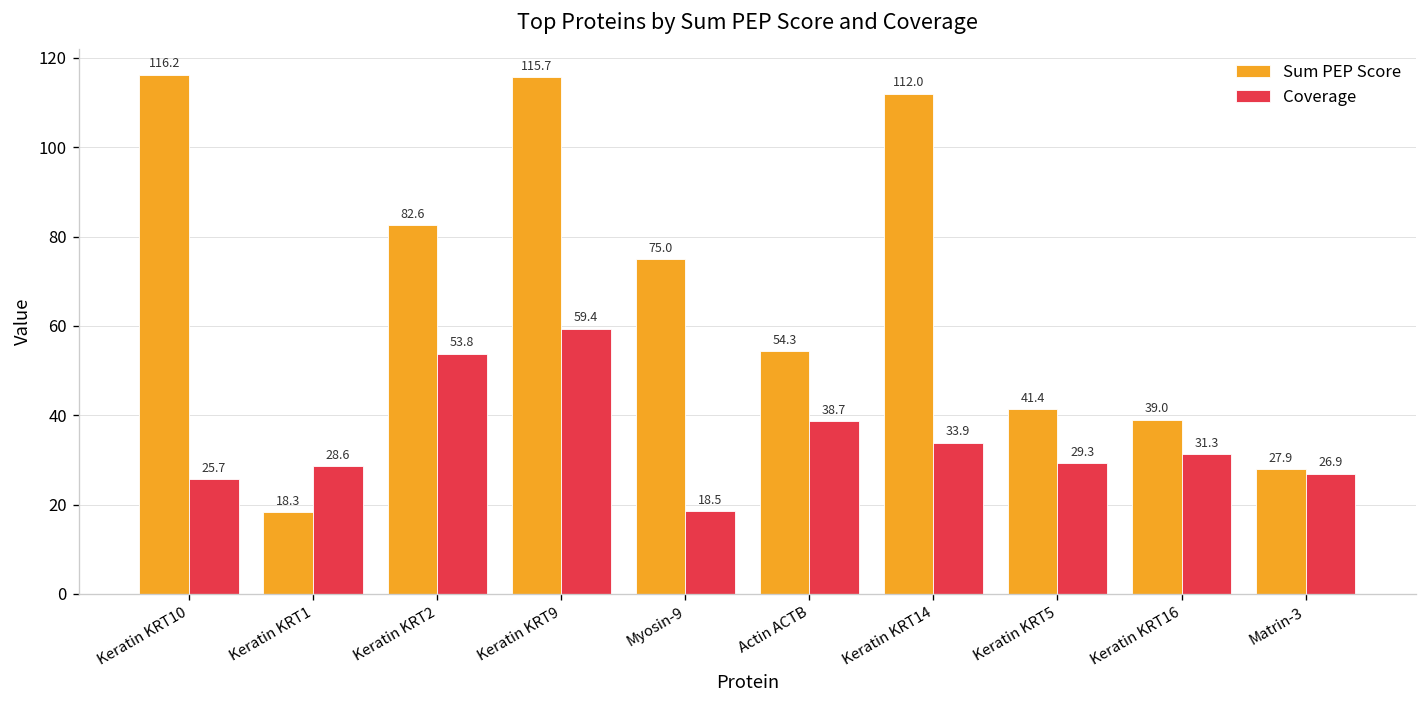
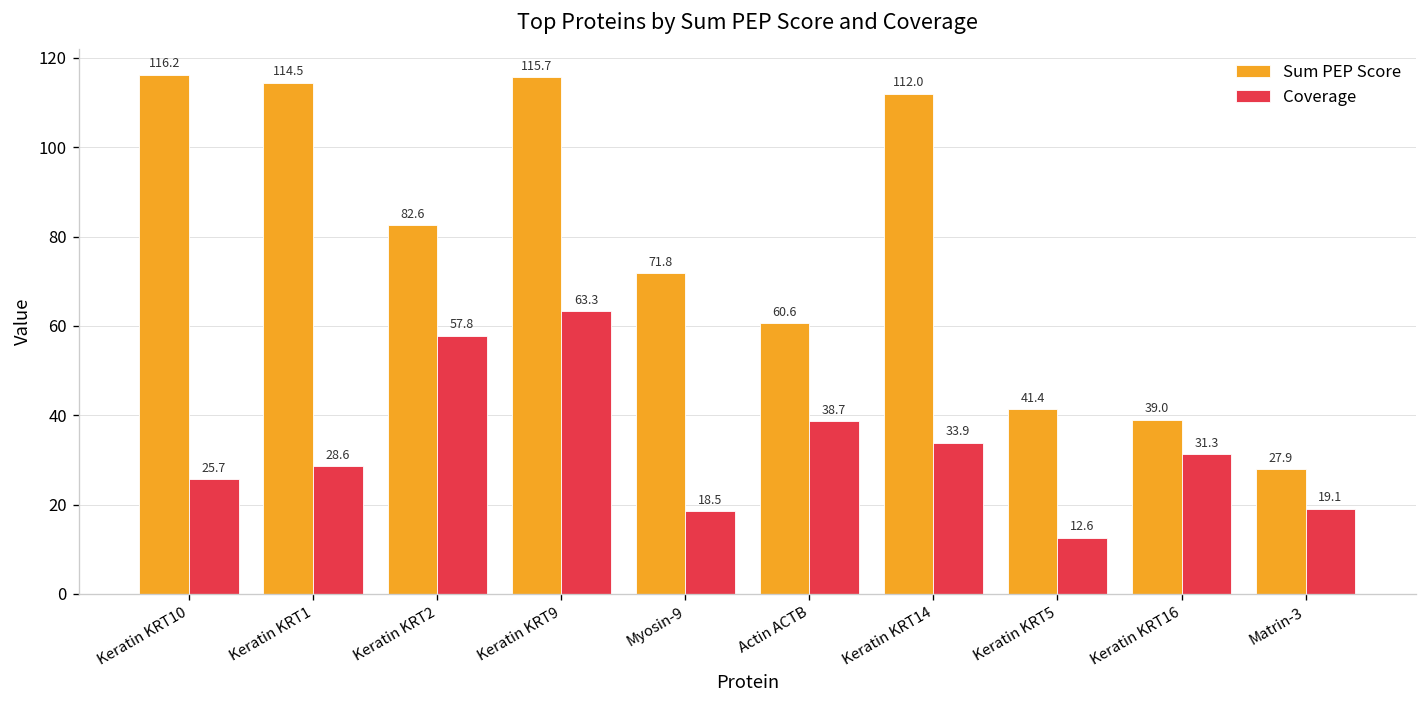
  {
    "Sum PEP Score": {
      "Keratin KRT10": 116.2,
-     "Keratin KRT1": 18.3,
+     "Keratin KRT1": 114.5,
      "Keratin KRT2": 82.6,
      "Keratin KRT9": 115.7,
-     "Myosin-9": 75.0,
-     "Actin ACTB": 54.3,
+     "Myosin-9": 71.8,
+     "Actin ACTB": 60.6,
      "Keratin KRT14": 112.0,
      "Keratin KRT5": 41.4,
      "Keratin KRT16": 39.0,
      "Matrin-3": 27.9
    },
    "Coverage": {
      "Keratin KRT10": 25.7,
      "Keratin KRT1": 28.6,
-     "Keratin KRT2": 53.8,
-     "Keratin KRT9": 59.4,
+     "Keratin KRT2": 57.8,
+     "Keratin KRT9": 63.3,
      "Myosin-9": 18.5,
      "Actin ACTB": 38.7,
      "Keratin KRT14": 33.9,
-     "Keratin KRT5": 29.3,
+     "Keratin KRT5": 12.6,
      "Keratin KRT16": 31.3,
-     "Matrin-3": 26.9
+     "Matrin-3": 19.1
    }
  }
